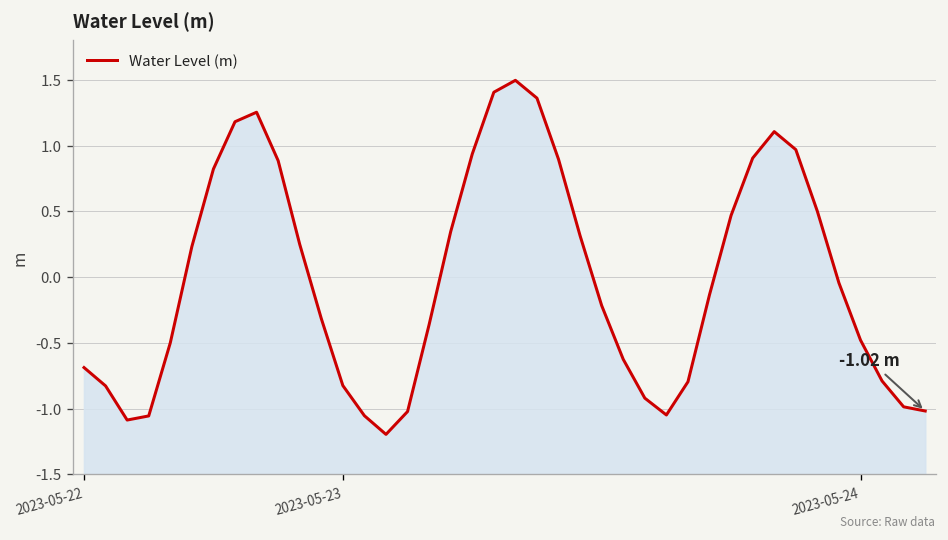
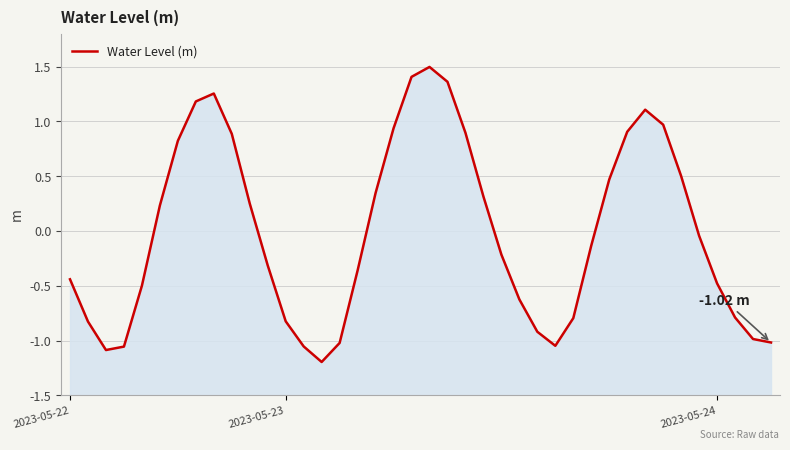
  {
-   "2023-05-22": -0.69,
+   "2023-05-22": -0.44,
    "2023-05-23": -0.82,
    "2023-05-24": -0.48
  }
